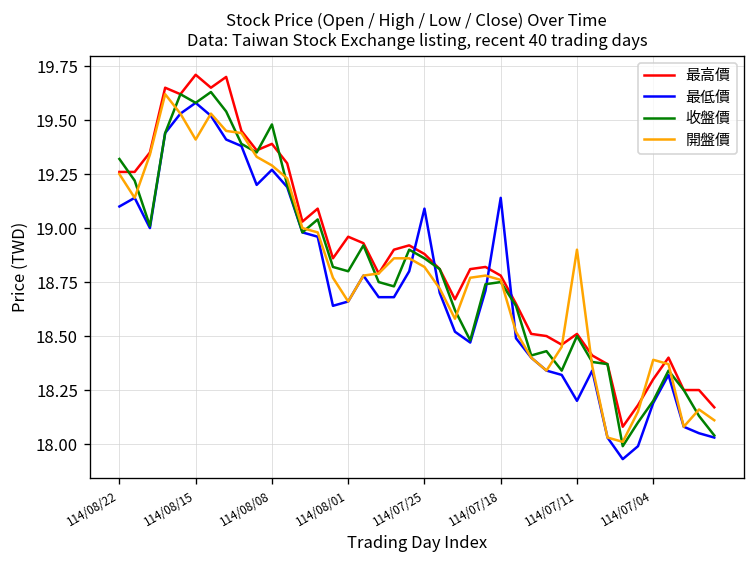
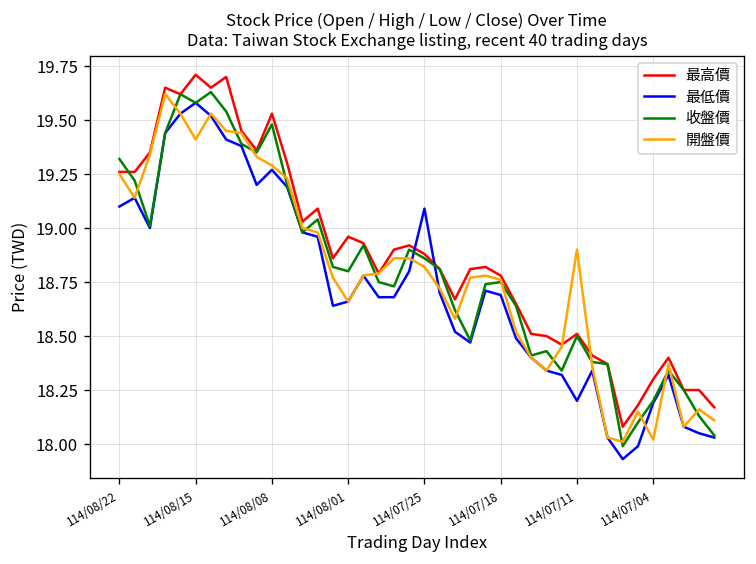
  {
    "最高價": {
      "114/08/15": 19.71,
-     "114/08/08": 19.39,
+     "114/08/08": 19.53,
      "114/08/01": 18.96,
      "114/07/25": 18.88,
      "114/07/18": 18.78,
      "114/07/04": 18.30
    },
    "最低價": {
      "114/08/22": 19.10,
      "114/08/08": 19.27,
      "114/07/25": 19.09,
-     "114/07/18": 19.14,
+     "114/07/18": 18.69,
      "114/07/11": 18.20
    },
    "收盤價": {
      "114/08/22": 19.32,
      "114/08/08": 19.48,
      "114/08/01": 18.80,
      "114/07/25": 18.86
    },
    "開盤價": {
      "114/08/15": 19.41,
      "114/08/08": 19.29,
      "114/07/25": 18.82,
      "114/07/11": 18.90,
-     "114/07/04": 18.39
+     "114/07/04": 18.02
    }
  }
